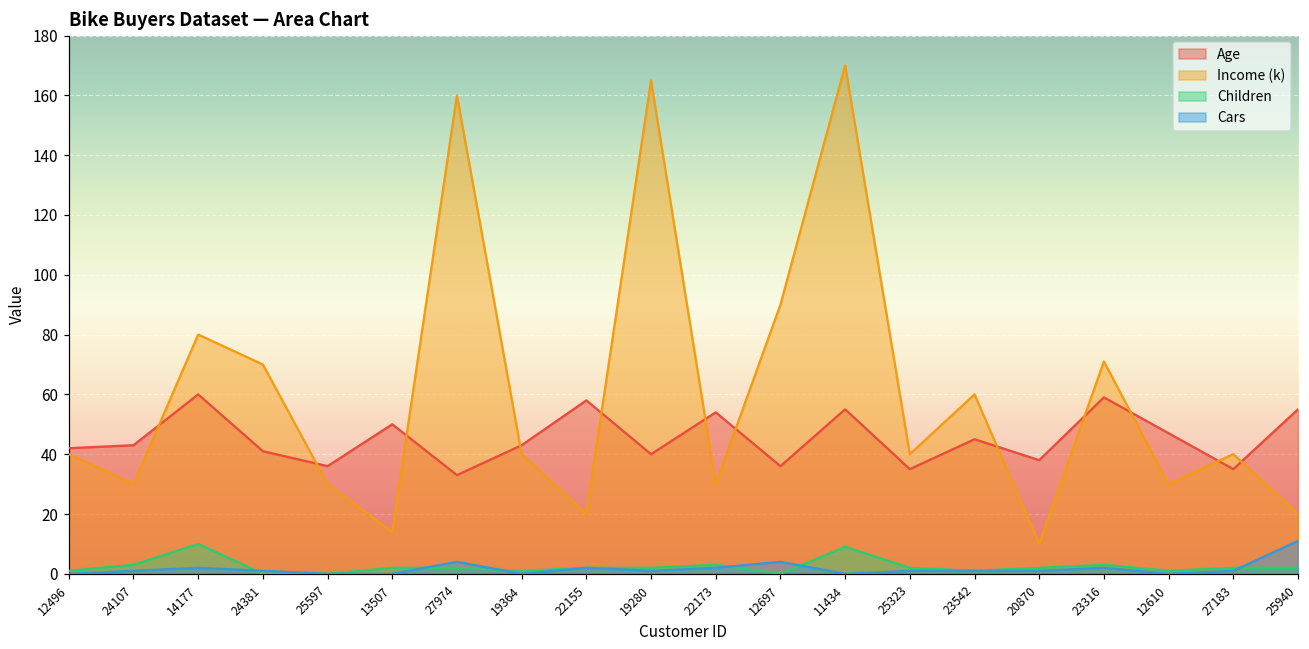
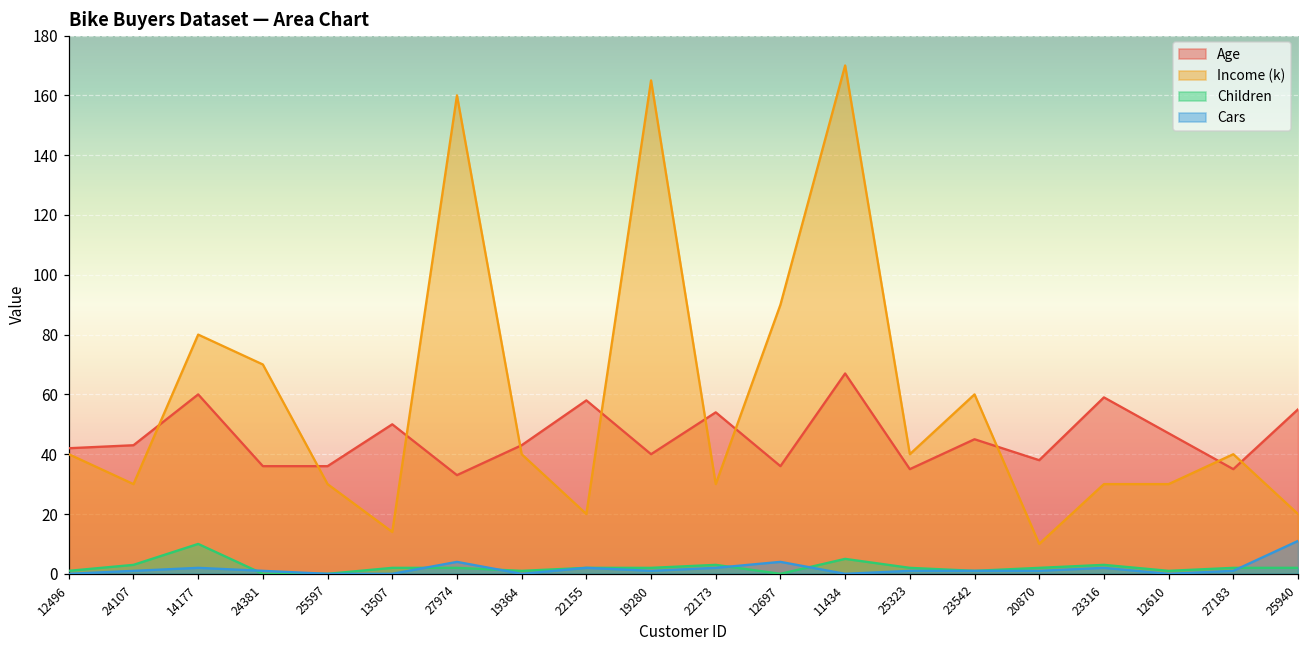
  {
    "Age": {
      "12496": 42,
      "24107": 43,
      "14177": 60,
-     "24381": 41,
+     "24381": 36,
      "25597": 36,
      "13507": 50,
      "27974": 33,
      "19364": 43,
      "22155": 58,
      "19280": 40,
      "22173": 54,
      "12697": 36,
-     "11434": 55,
+     "11434": 67,
      "25323": 35,
      "23542": 45,
      "20870": 38,
      "23316": 59,
      "12610": 47,
      "27183": 35,
      "25940": 55
    },
    "Income (k)": {
      "12496": 40,
      "24107": 30,
      "14177": 80,
      "24381": 70,
      "25597": 30,
      "13507": 14,
      "27974": 160,
      "19364": 40,
      "22155": 20,
      "19280": 165,
      "22173": 30,
      "12697": 90,
      "11434": 170,
      "25323": 40,
      "23542": 60,
      "20870": 10,
-     "23316": 71,
+     "23316": 30,
      "12610": 30,
      "27183": 40,
      "25940": 20
    },
    "Children": {
      "12496": 1,
      "24107": 3,
      "14177": 10,
      "24381": 0,
      "13507": 2,
      "27974": 2,
      "19364": 1,
      "19280": 2,
      "22173": 3,
      "12697": 0,
-     "11434": 9,
+     "11434": 5,
      "25323": 2,
      "20870": 2,
      "23316": 3,
      "12610": 1,
      "27183": 2,
      "25940": 2
    },
    "Cars": {
      "12496": 0,
      "24107": 1,
      "14177": 2,
      "24381": 1,
      "13507": 0,
      "27974": 4,
      "19364": 0,
      "19280": 1,
      "22173": 2,
      "12697": 4,
      "11434": 0,
      "25323": 1,
      "20870": 1,
      "23316": 2,
      "12610": 0,
      "27183": 1,
      "25940": 11
    }
  }
